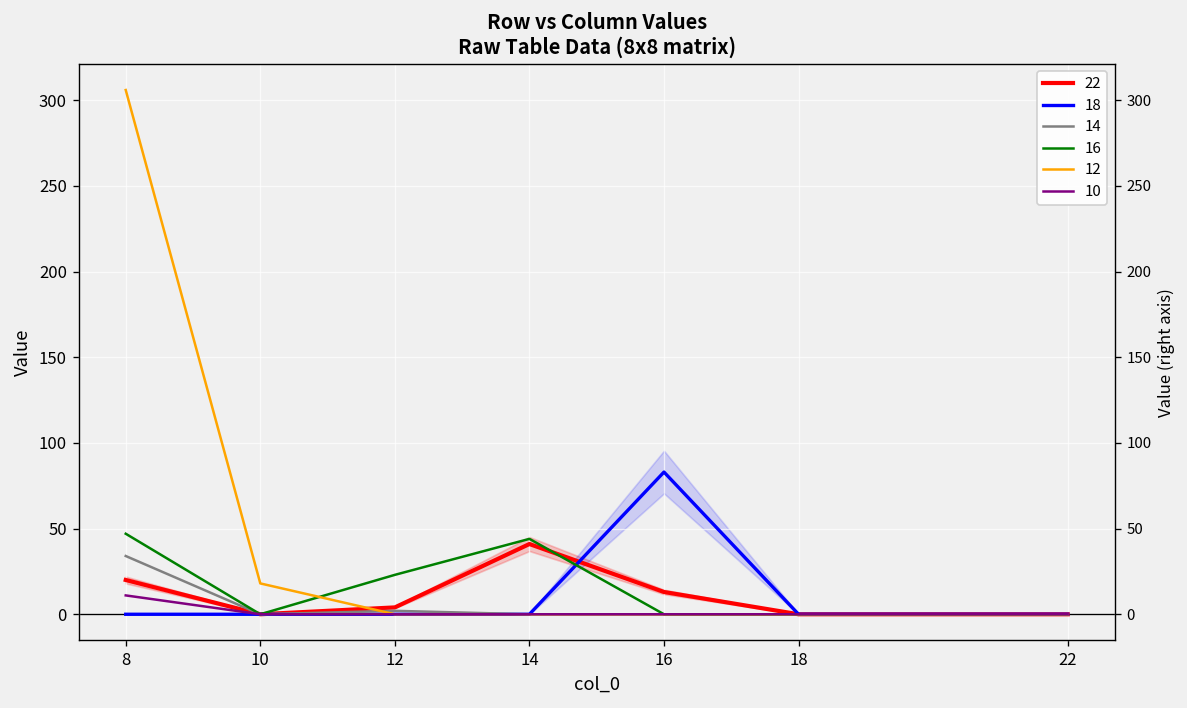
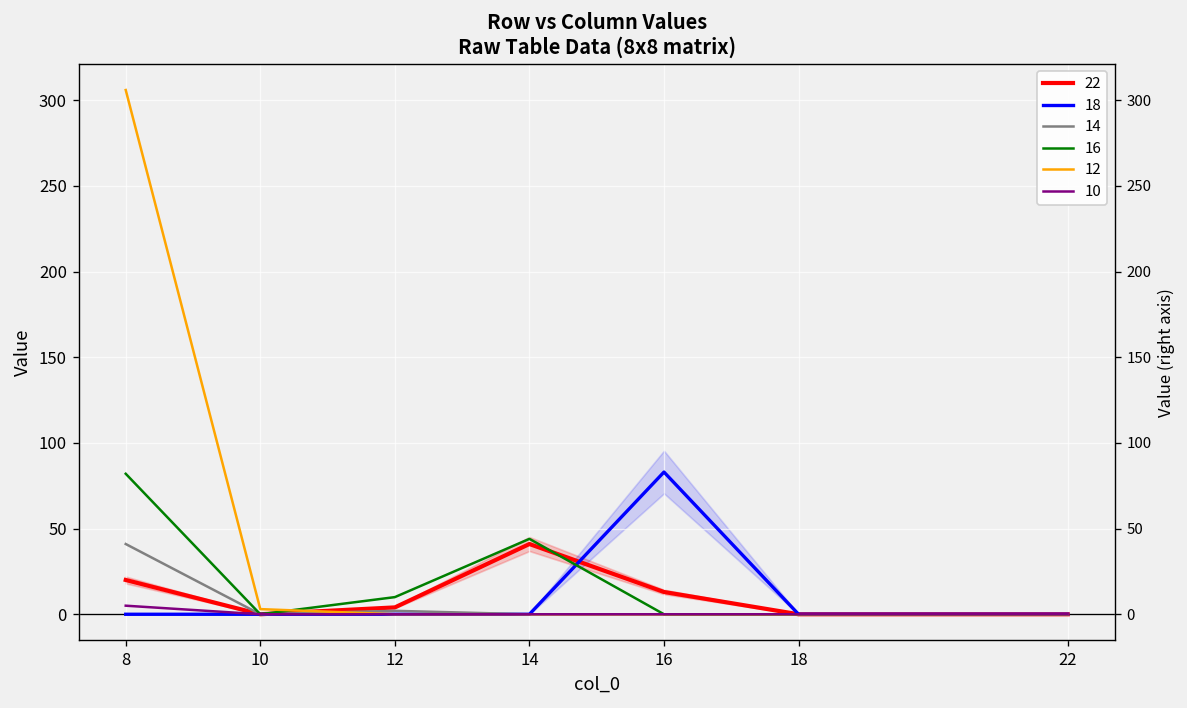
  {
    "14": {
-     "8": 34,
+     "8": 41,
      "12": 2
    },
    "16": {
-     "8": 47,
-     "12": 23
+     "8": 82,
+     "12": 10
    },
    "12": {
      "8": 306,
-     "10": 18
+     "10": 3
    },
    "10": {
-     "8": 11
+     "8": 5
    }
  }
